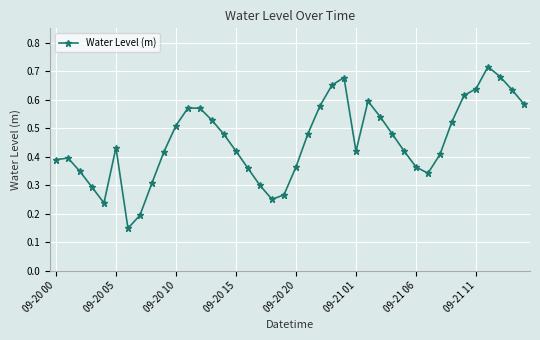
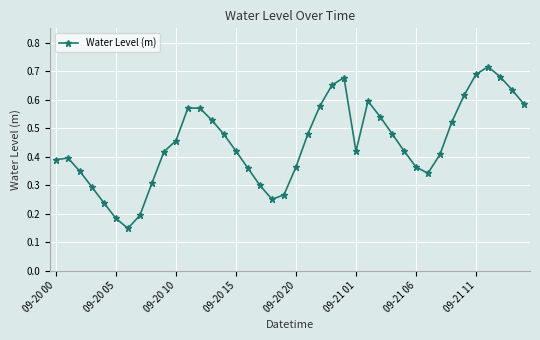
  {
    "09-20 00": 0.39,
-   "09-20 05": 0.43,
-   "09-20 10": 0.51,
+   "09-20 05": 0.18,
+   "09-20 10": 0.46,
    "09-20 15": 0.42,
    "09-20 20": 0.36,
    "09-21 01": 0.42,
    "09-21 06": 0.36,
-   "09-21 11": 0.64
+   "09-21 11": 0.69
  }
